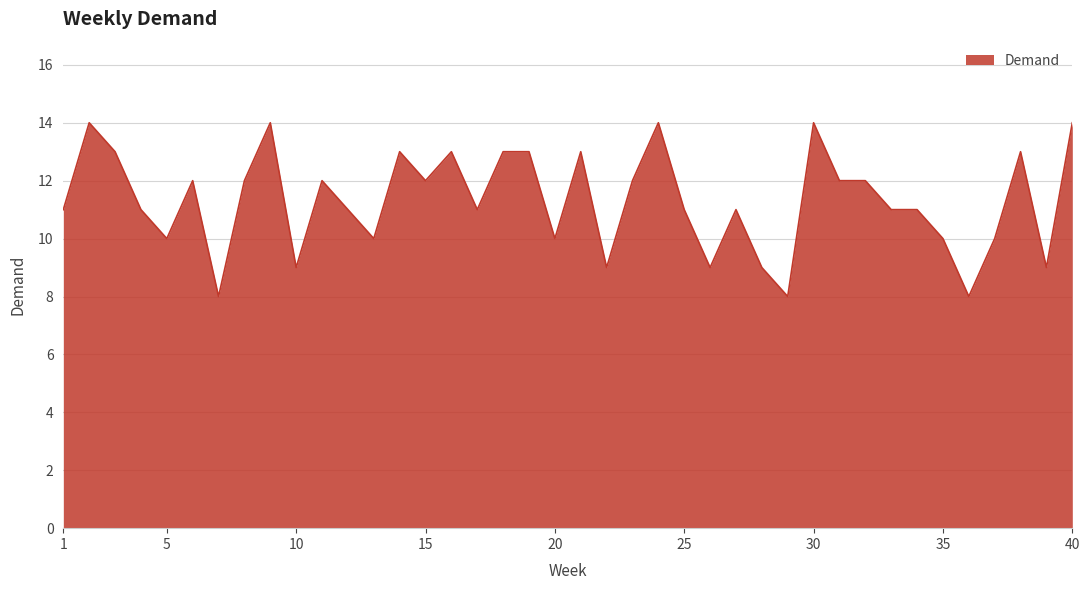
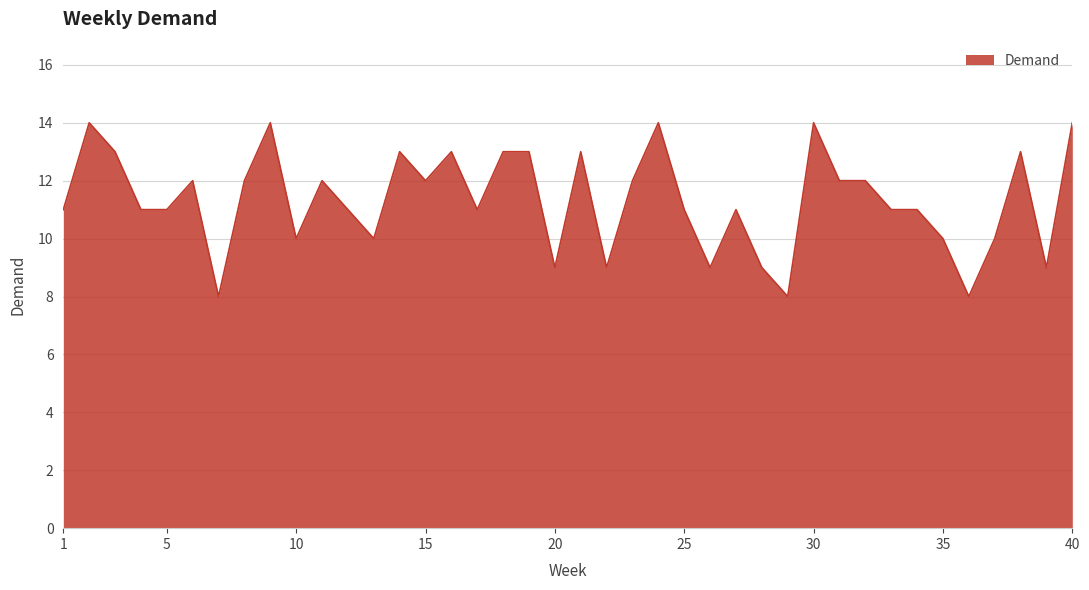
  {
    "1": 11,
-   "5": 10,
-   "10": 9,
+   "5": 11,
+   "10": 10,
    "15": 12,
-   "20": 10,
+   "20": 9,
    "25": 11,
    "30": 14,
    "35": 10,
    "40": 14
  }
